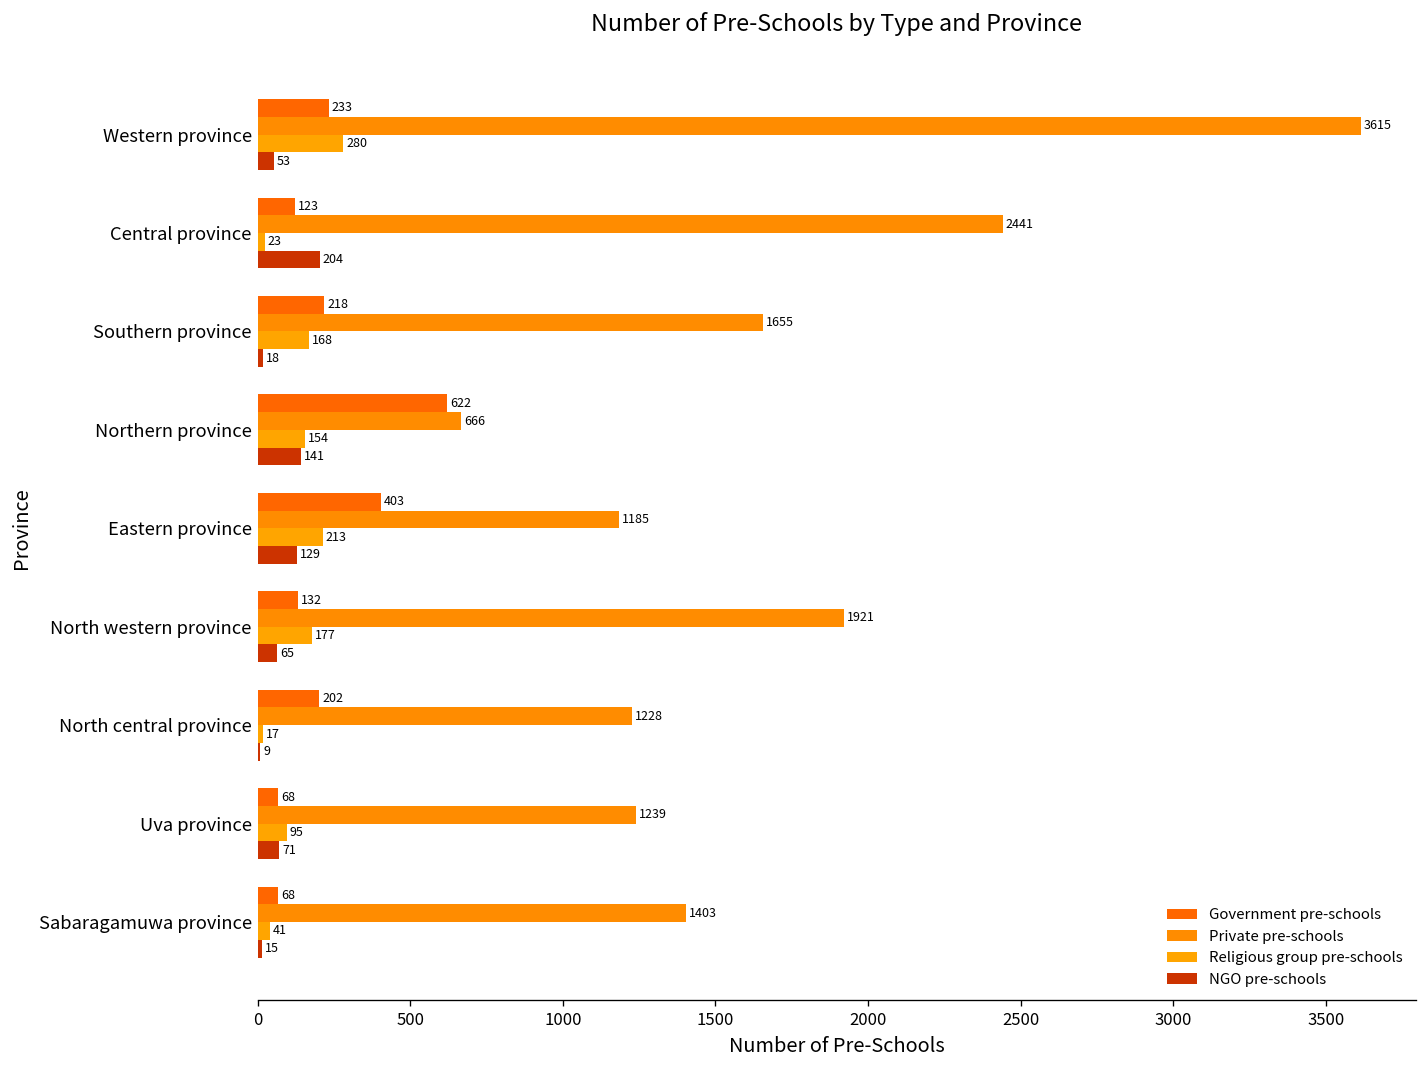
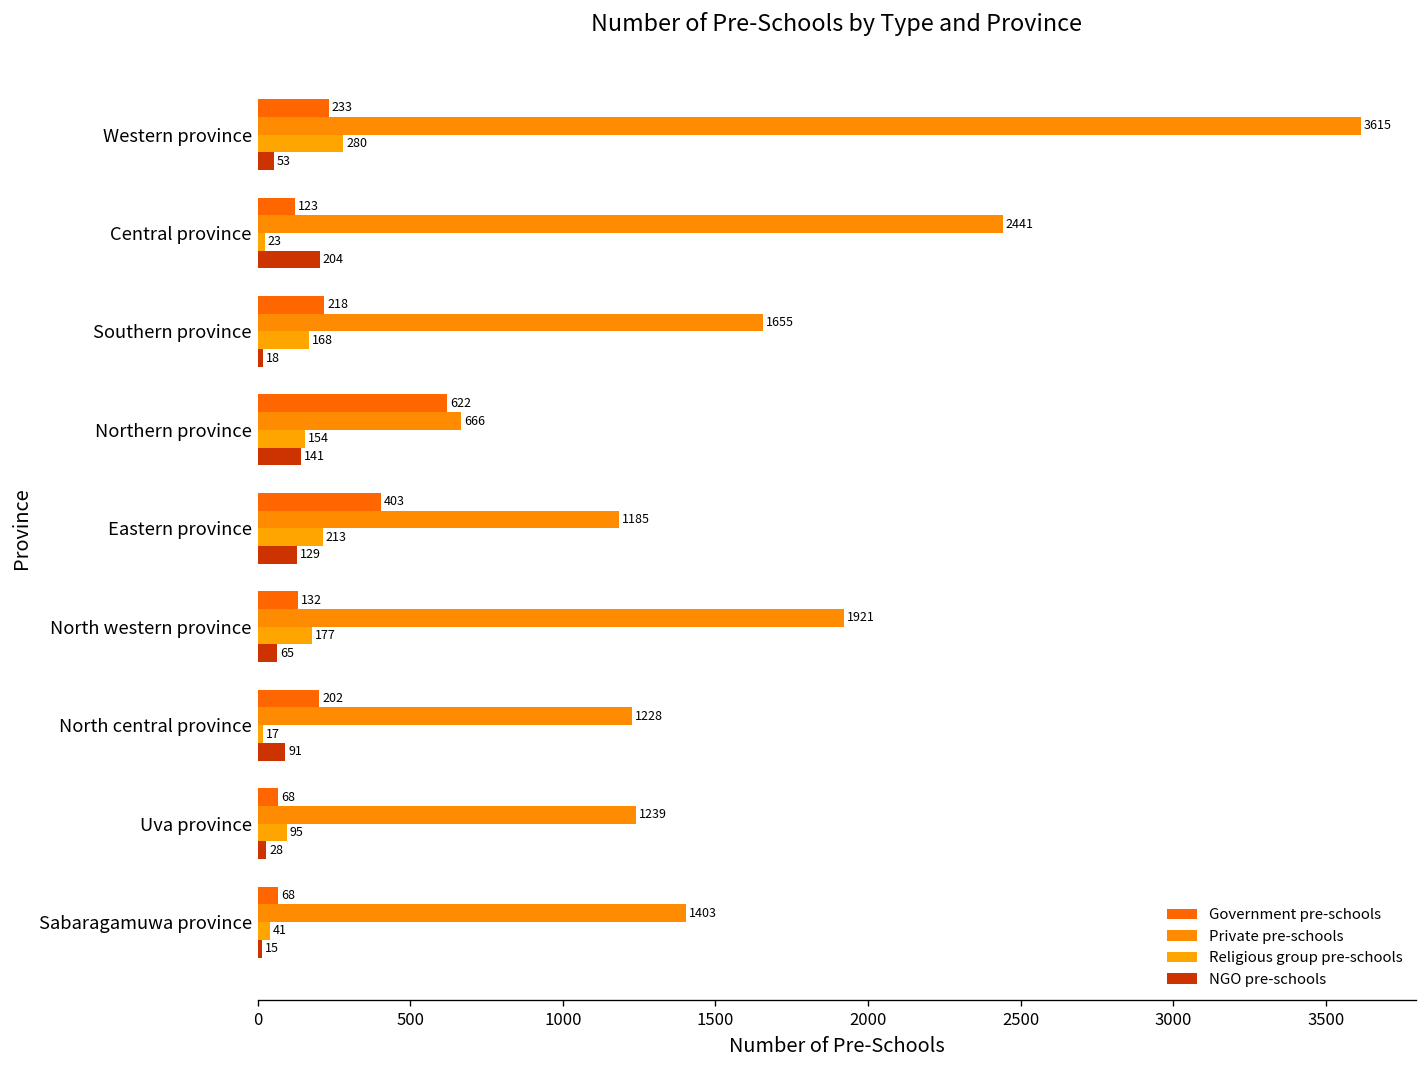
  {
    "NGO pre-schools": {
      "Western province": 53,
      "Central province": 204,
      "Southern province": 18,
      "Northern province": 141,
      "Eastern province": 129,
      "North western province": 65,
-     "North central province": 9,
-     "Uva province": 71,
+     "North central province": 91,
+     "Uva province": 28,
      "Sabaragamuwa province": 15
    }
  }
